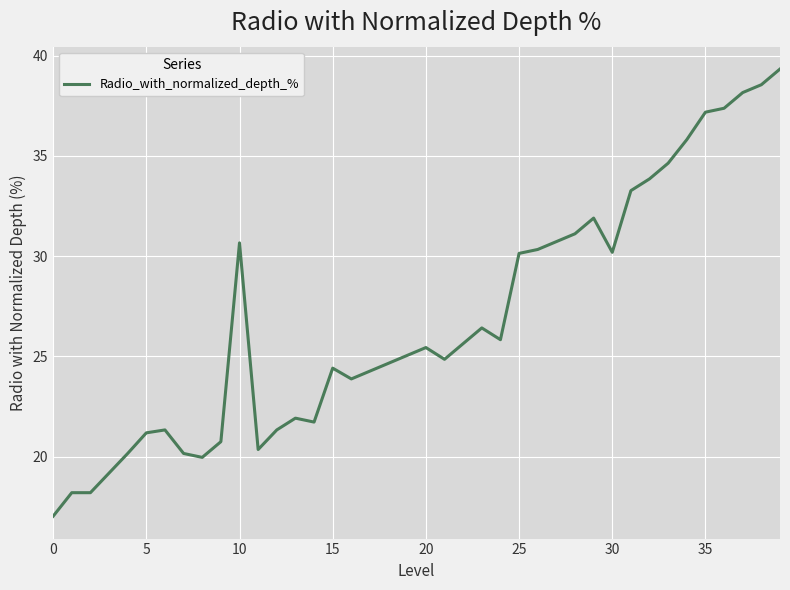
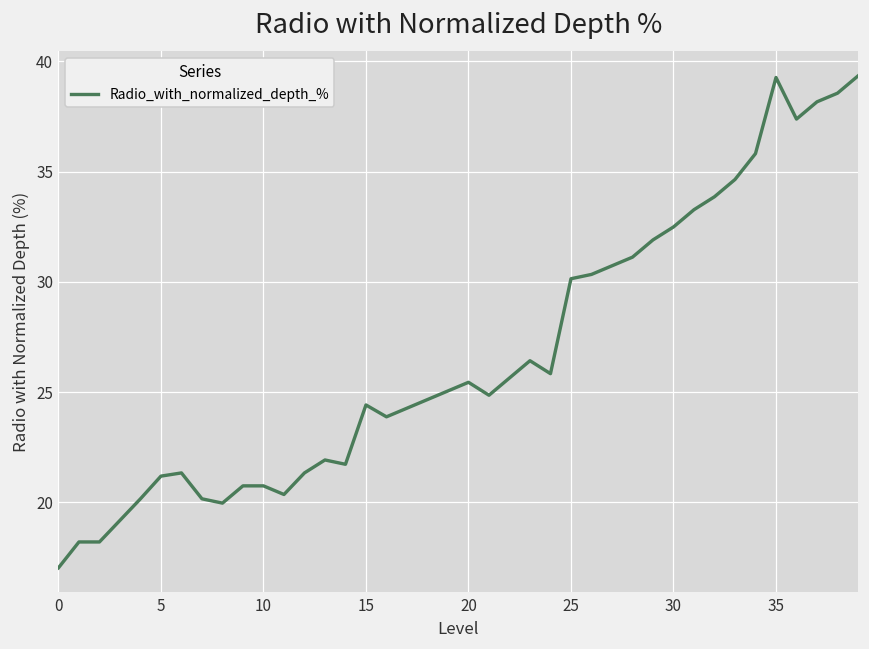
  {
    "0": 17.0,
    "5": 21.2,
-   "10": 30.7,
+   "10": 20.7,
    "15": 24.4,
    "20": 25.4,
    "25": 30.1,
-   "30": 30.2,
-   "35": 37.2
+   "30": 32.5,
+   "35": 39.3
  }
